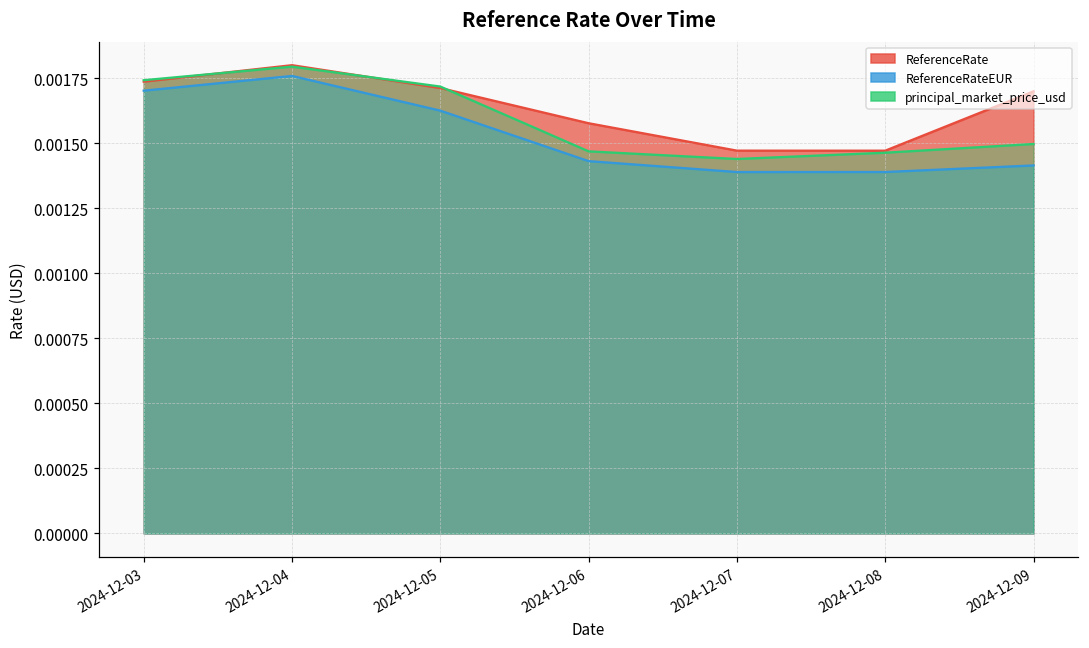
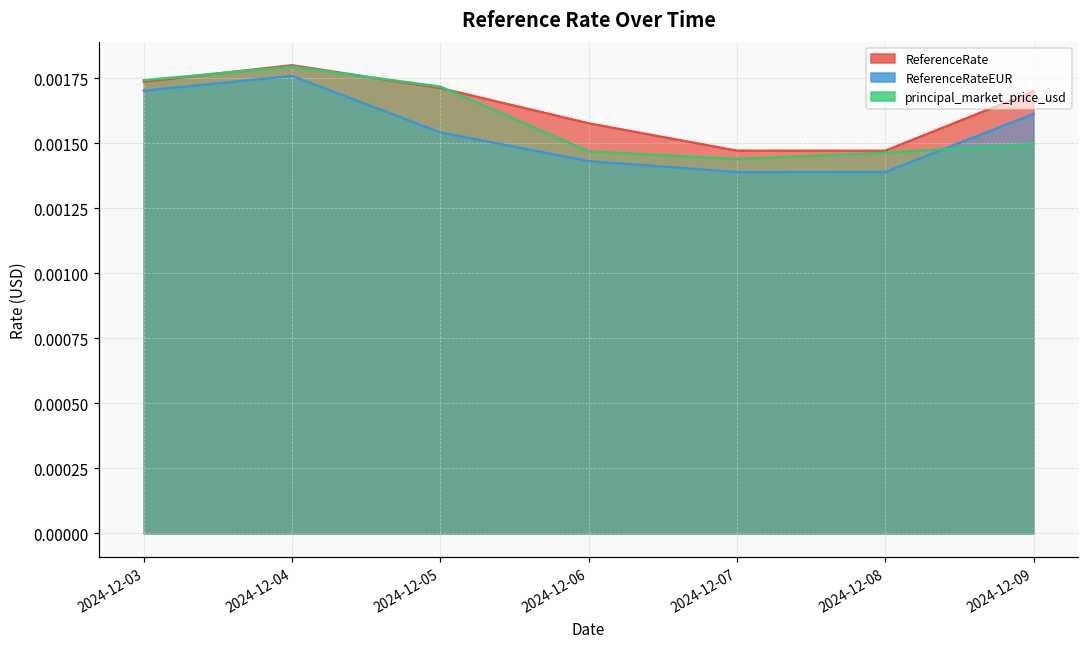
  {
    "ReferenceRate": {
      "2024-12-06": 0.00158,
      "2024-12-07": 0.00147
    },
    "ReferenceRateEUR": {
      "2024-12-03": 0.00170,
      "2024-12-04": 0.00176,
-     "2024-12-05": 0.00163,
+     "2024-12-05": 0.00154,
      "2024-12-06": 0.00143,
      "2024-12-07": 0.00139,
      "2024-12-08": 0.00139,
-     "2024-12-09": 0.00142
+     "2024-12-09": 0.00161
    },
    "principal_market_price_usd": {
      "2024-12-06": 0.00147,
      "2024-12-07": 0.00144,
      "2024-12-09": 0.00150
    }
  }
